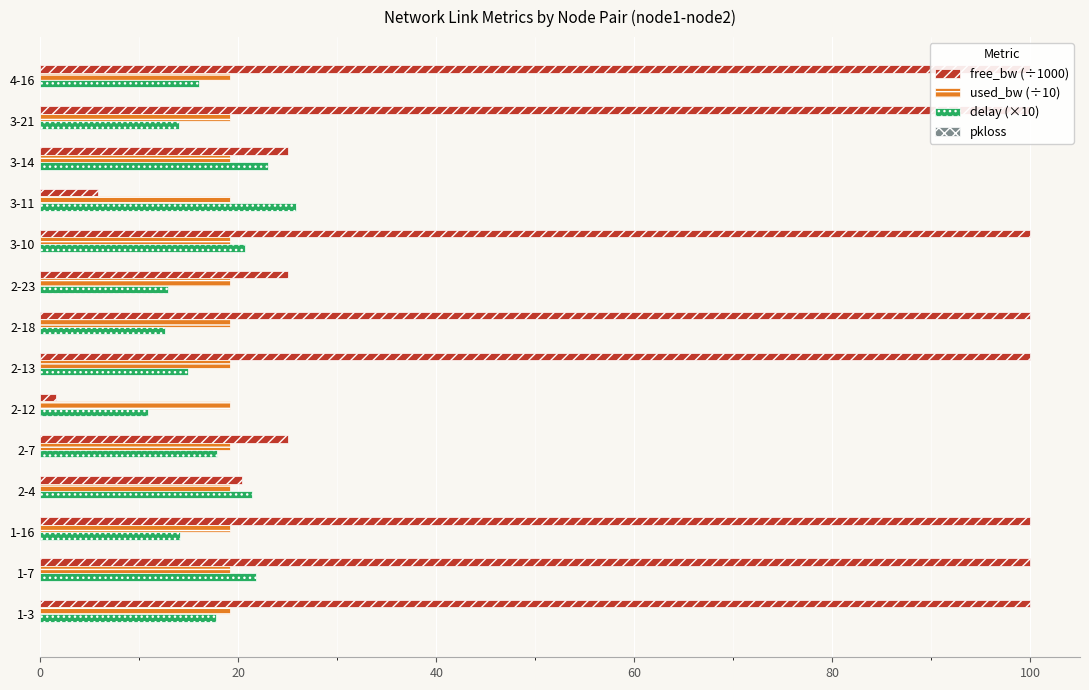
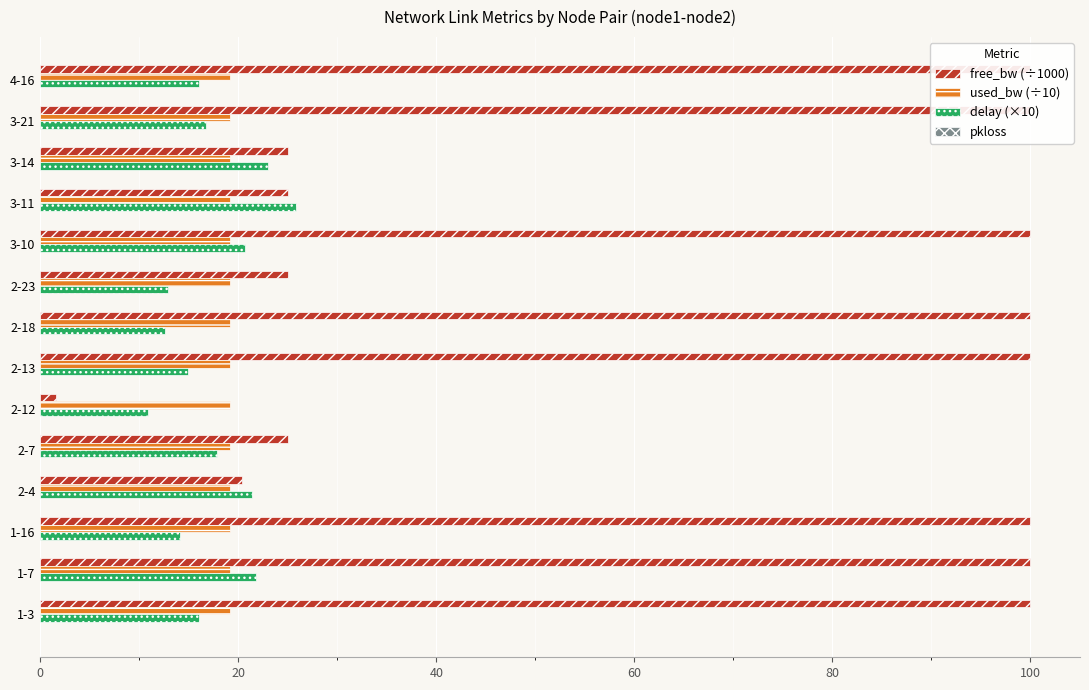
  {
    "free_bw (÷1000)": {
      "3-14": 25,
-     "3-11": 6,
+     "3-11": 25,
      "3-10": 100,
      "2-23": 25,
      "2-18": 100,
      "2-13": 100,
      "2-12": 2,
      "2-7": 25,
      "2-4": 20,
      "1-16": 100,
      "1-7": 100,
      "1-3": 100
    },
    "used_bw (÷10)": {
      "4-16": 19,
      "3-21": 19,
      "3-14": 19,
      "3-11": 19,
      "3-10": 19,
      "2-23": 19,
      "2-18": 19,
      "2-13": 19,
      "2-12": 19,
      "2-7": 19,
      "2-4": 19,
      "1-16": 19,
      "1-7": 19,
      "1-3": 19
    },
    "delay (×10)": {
      "4-16": 16,
-     "3-21": 14,
+     "3-21": 17,
      "3-14": 23,
      "3-11": 26,
      "3-10": 21,
      "2-23": 13,
      "2-18": 13,
      "2-13": 15,
      "2-12": 11,
      "2-7": 18,
      "2-4": 21,
      "1-16": 14,
      "1-7": 22,
-     "1-3": 18
+     "1-3": 16
    },
    "pkloss": {
      "4-16": 0,
      "3-21": 0,
      "3-14": 0,
      "3-11": 0,
      "3-10": 0,
      "2-23": 0,
      "2-18": 0,
      "2-13": 0,
      "2-12": 0,
      "2-7": 0,
      "2-4": 0,
      "1-16": 0,
      "1-7": 0,
      "1-3": 0
    }
  }
